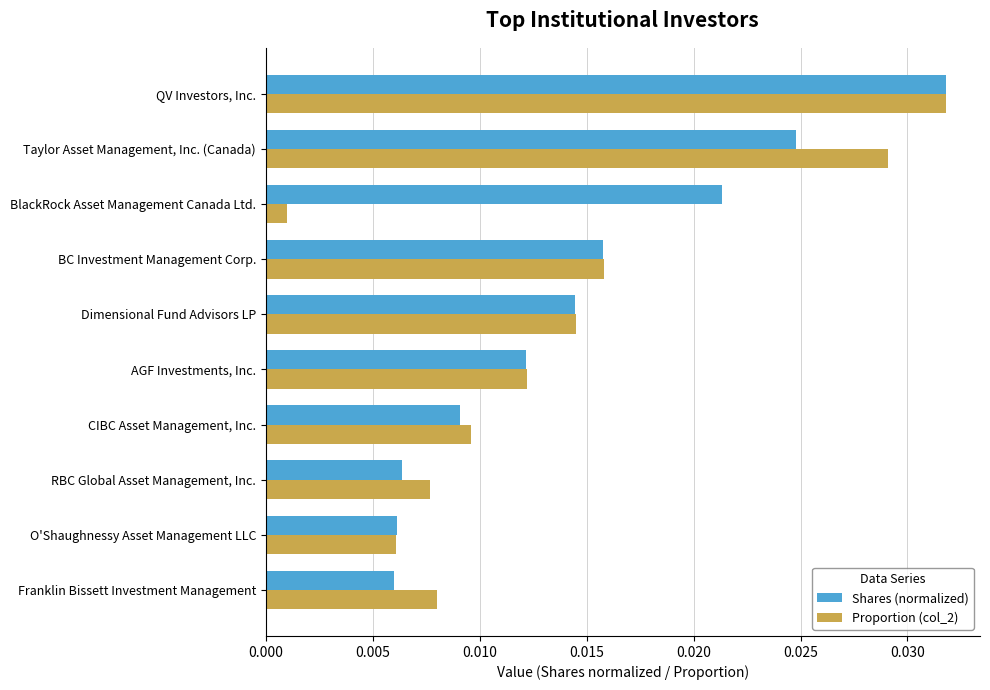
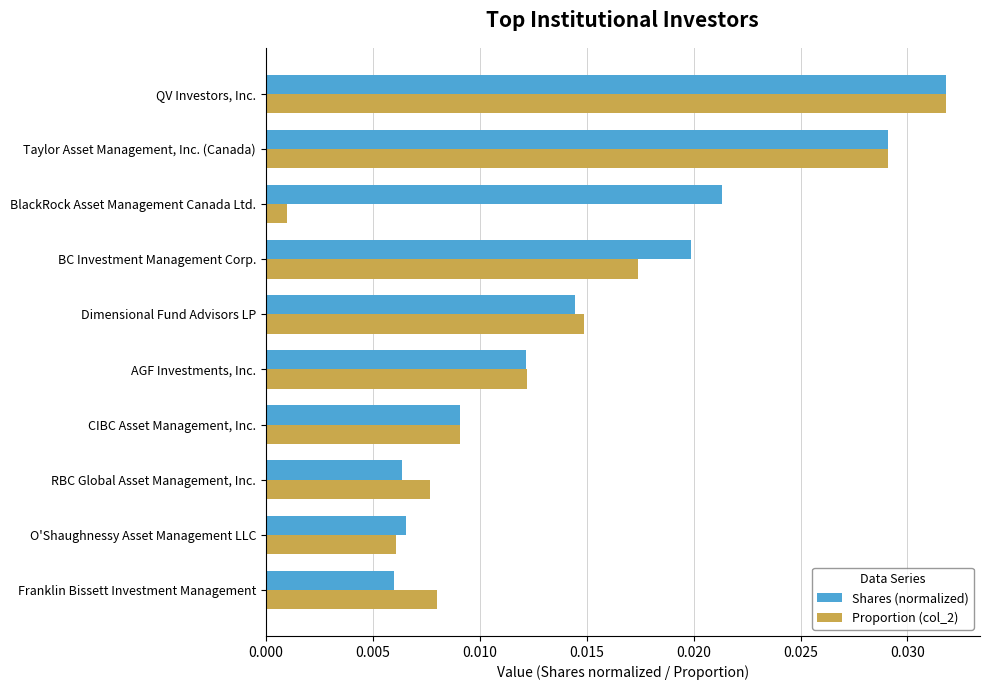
  {
    "Shares (normalized)": {
      "QV Investors, Inc.": 0.0318,
-     "Taylor Asset Management, Inc. (Canada)": 0.0248,
+     "Taylor Asset Management, Inc. (Canada)": 0.0291,
      "BlackRock Asset Management Canada Ltd.": 0.0213,
-     "BC Investment Management Corp.": 0.0158,
+     "BC Investment Management Corp.": 0.0199,
      "Dimensional Fund Advisors LP": 0.0145,
      "AGF Investments, Inc.": 0.0122,
      "CIBC Asset Management, Inc.": 0.0091,
      "RBC Global Asset Management, Inc.": 0.0064,
-     "O'Shaughnessy Asset Management LLC": 0.0062,
+     "O'Shaughnessy Asset Management LLC": 0.0065,
      "Franklin Bissett Investment Management": 0.0060
    },
    "Proportion (col_2)": {
      "QV Investors, Inc.": 0.0318,
      "Taylor Asset Management, Inc. (Canada)": 0.0291,
      "BlackRock Asset Management Canada Ltd.": 0.0010,
-     "BC Investment Management Corp.": 0.0158,
-     "Dimensional Fund Advisors LP": 0.0145,
+     "BC Investment Management Corp.": 0.0174,
+     "Dimensional Fund Advisors LP": 0.0149,
      "AGF Investments, Inc.": 0.0122,
-     "CIBC Asset Management, Inc.": 0.0096,
+     "CIBC Asset Management, Inc.": 0.0091,
      "RBC Global Asset Management, Inc.": 0.0077,
      "O'Shaughnessy Asset Management LLC": 0.0061,
      "Franklin Bissett Investment Management": 0.0080
    }
  }
